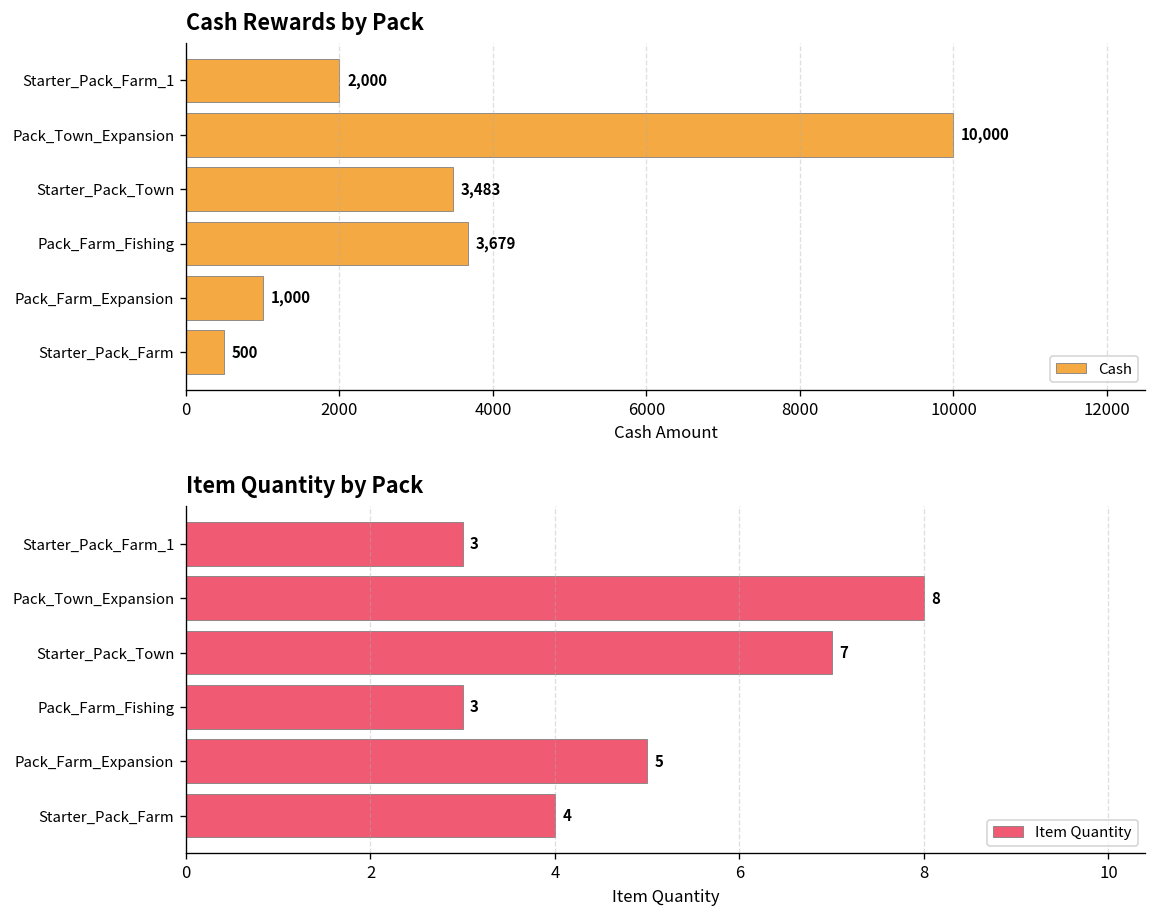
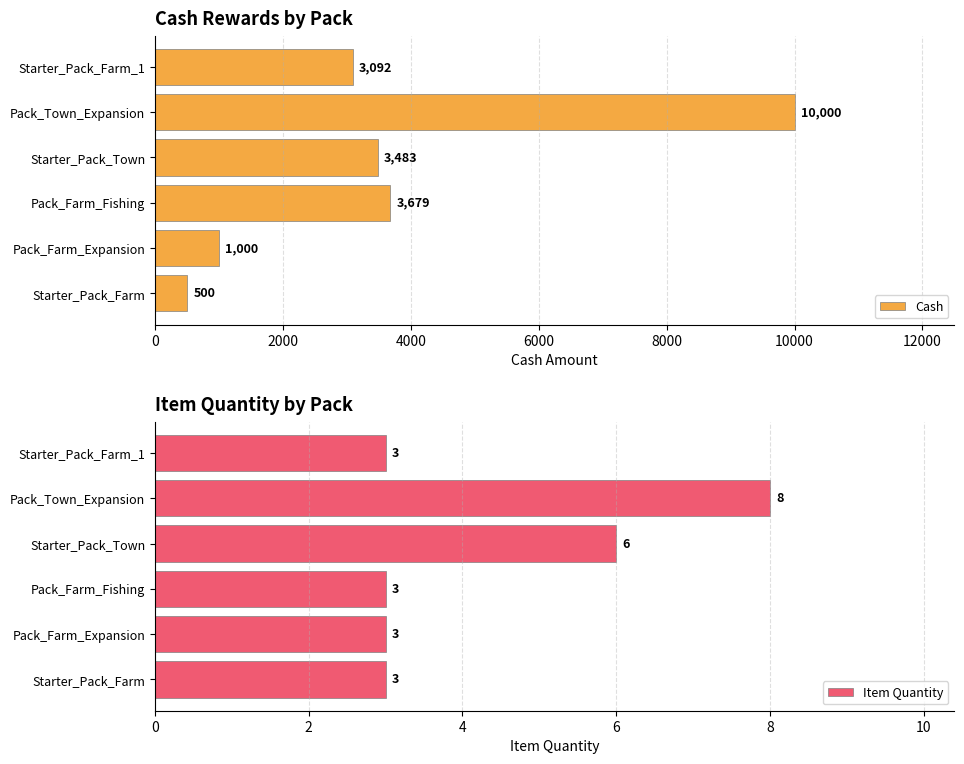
  {
    "Cash Rewards by Pack": {
-     "Starter_Pack_Farm_1": "2,000",
+     "Starter_Pack_Farm_1": "3,092",
      "Pack_Town_Expansion": "10,000",
      "Starter_Pack_Town": "3,483",
      "Pack_Farm_Fishing": "3,679",
      "Pack_Farm_Expansion": "1,000",
      "Starter_Pack_Farm": "500"
    },
    "Item Quantity by Pack": {
      "Starter_Pack_Farm_1": "3",
      "Pack_Town_Expansion": "8",
-     "Starter_Pack_Town": "7",
+     "Starter_Pack_Town": "6",
      "Pack_Farm_Fishing": "3",
-     "Pack_Farm_Expansion": "5",
-     "Starter_Pack_Farm": "4"
+     "Pack_Farm_Expansion": "3",
+     "Starter_Pack_Farm": "3"
    }
  }
